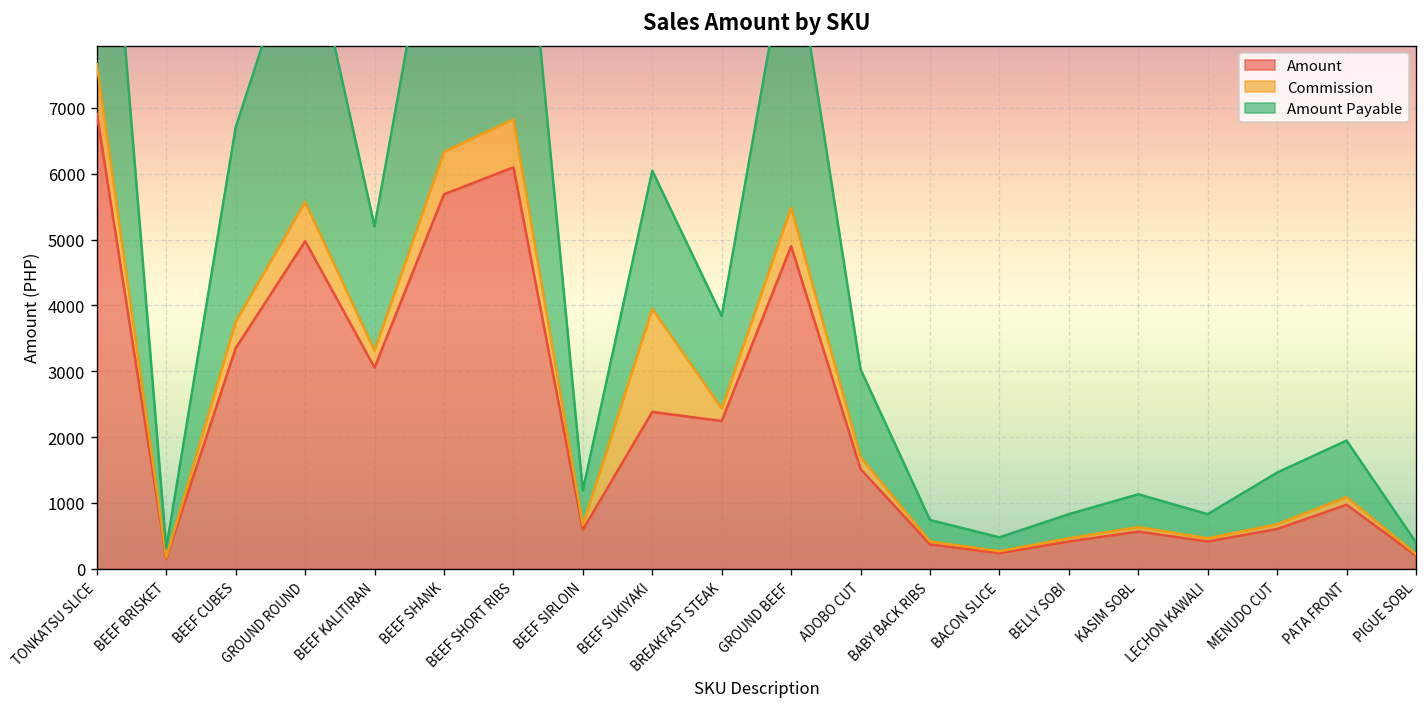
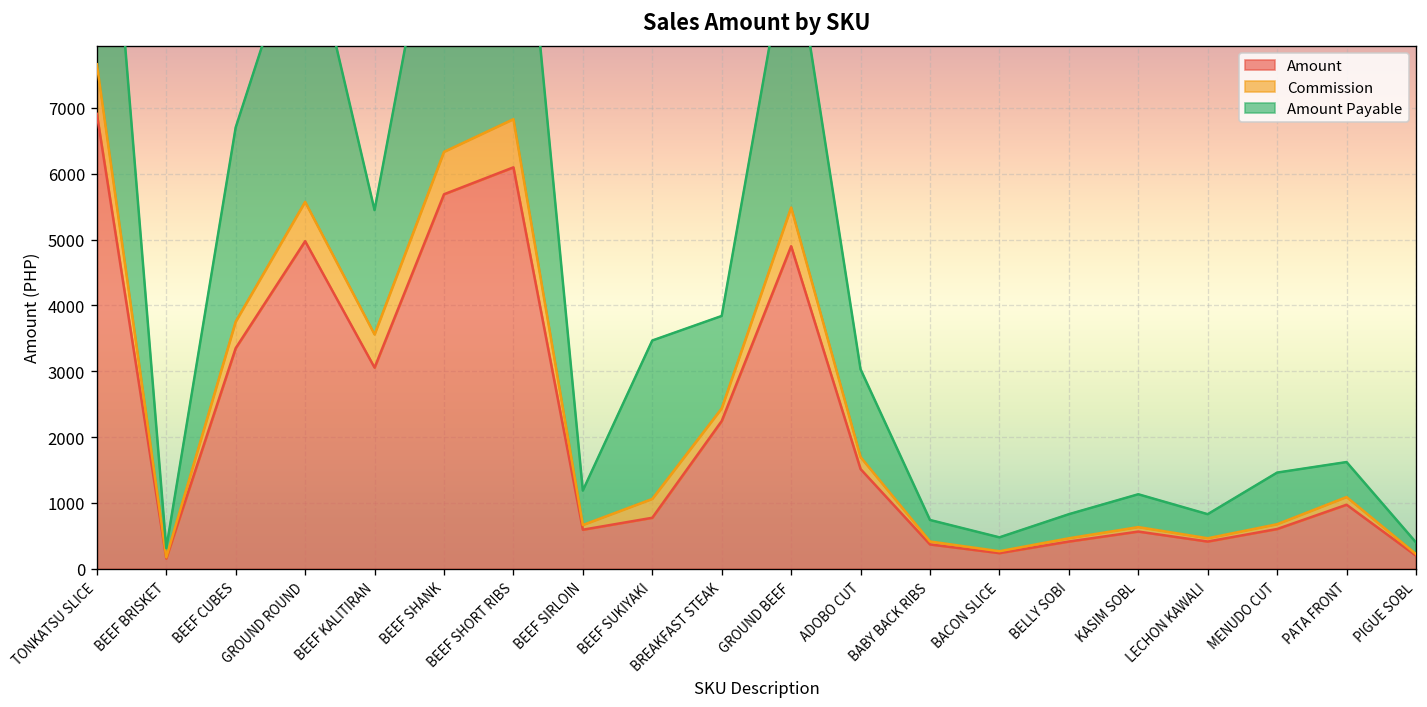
  {
    "Amount": {
      "TONKATSU SLICE": 6900,
      "BEEF CUBES": 3400,
      "GROUND ROUND": 5000,
      "BEEF KALITIRAN": 3100,
      "BEEF SHANK": 5700,
      "BEEF SHORT RIBS": 6100,
      "BEEF SIRLOIN": 600,
-     "BEEF SUKIYAKI": 2400,
+     "BEEF SUKIYAKI": 800,
      "BREAKFAST STEAK": 2200,
      "GROUND BEEF": 4900,
      "ADOBO CUT": 1500,
      "BELLY SOBI": 400,
      "KASIM SOBL": 600,
      "LECHON KAWALI": 400,
      "MENUDO CUT": 600,
      "PATA FRONT": 1000
    },
    "Commission": {
      "TONKATSU SLICE": 800,
      "BEEF CUBES": 400,
      "GROUND ROUND": 600,
-     "BEEF KALITIRAN": 300,
+     "BEEF KALITIRAN": 500,
      "BEEF SHANK": 600,
      "BEEF SHORT RIBS": 700,
      "BEEF SIRLOIN": 100,
-     "BEEF SUKIYAKI": 1600,
+     "BEEF SUKIYAKI": 300,
      "BREAKFAST STEAK": 200,
      "GROUND BEEF": 600,
      "ADOBO CUT": 200,
      "BELLY SOBI": 0,
      "KASIM SOBL": 100,
      "LECHON KAWALI": 0,
      "MENUDO CUT": 100,
      "PATA FRONT": 100
    },
    "Amount Payable": {
      "BEEF BRISKET": 100,
      "BEEF CUBES": 2900,
      "BEEF KALITIRAN": 1900,
      "BEEF SIRLOIN": 500,
-     "BEEF SUKIYAKI": 2100,
+     "BEEF SUKIYAKI": 2400,
      "BREAKFAST STEAK": 1400,
      "ADOBO CUT": 1300,
      "BABY BACK RIBS": 300,
      "BACON SLICE": 200,
      "BELLY SOBI": 400,
      "KASIM SOBL": 500,
      "LECHON KAWALI": 400,
      "MENUDO CUT": 800,
-     "PATA FRONT": 900,
+     "PATA FRONT": 500,
      "PIGUE SOBL": 200
    }
  }
